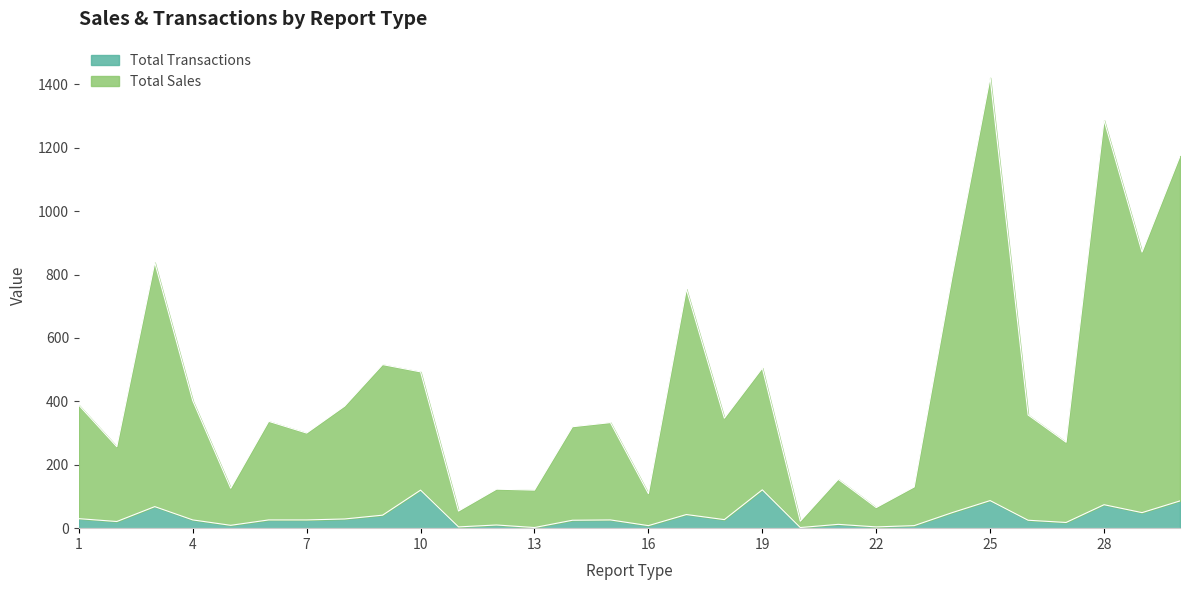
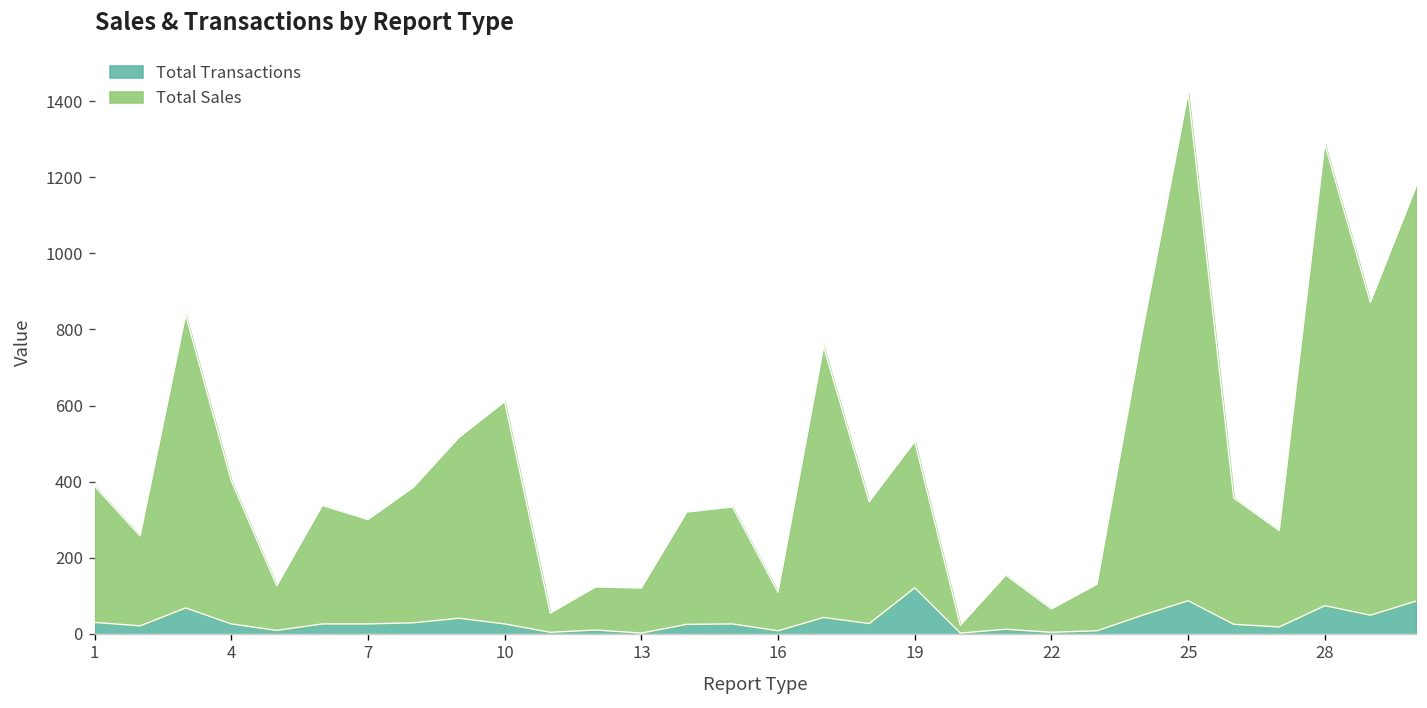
  {
    "Total Transactions": {
      "1": 30,
      "4": 30,
      "7": 30,
-     "10": 120,
+     "10": 30,
      "16": 10,
      "19": 120,
      "25": 90,
      "28": 70
    },
    "Total Sales": {
      "1": 360,
      "4": 380,
      "7": 270,
-     "10": 370,
+     "10": 580,
      "13": 120,
      "16": 100,
      "19": 380,
      "22": 60,
      "25": 1330,
      "28": 1210
    }
  }
